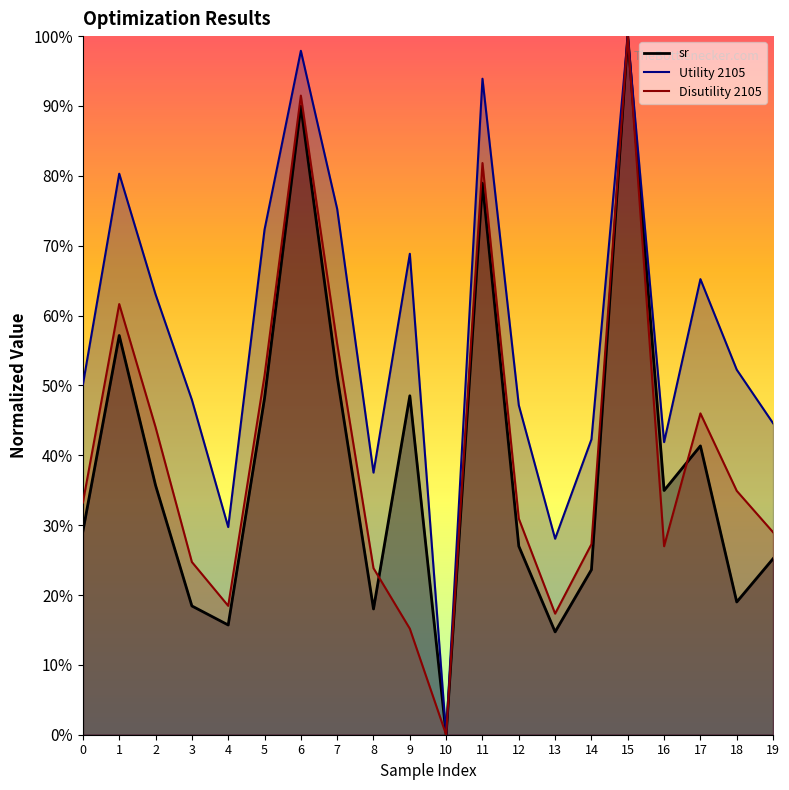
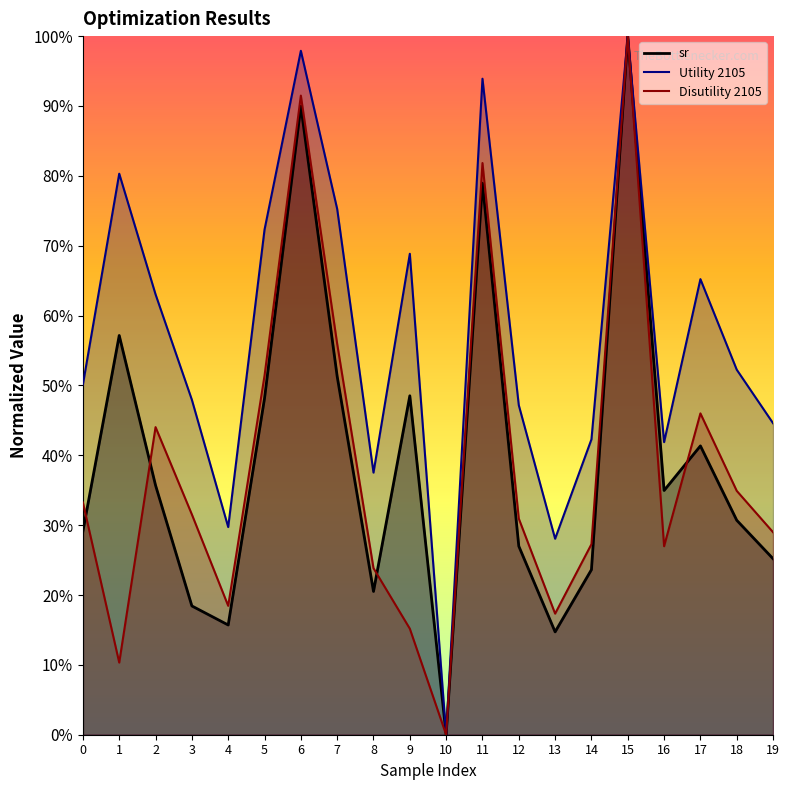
  {
    "sr": {
      "0": "29%",
      "1": "57%",
      "2": "36%",
      "3": "18%",
      "4": "16%",
      "5": "48%",
      "6": "90%",
      "7": "51%",
-     "8": "18%",
+     "8": "21%",
      "9": "49%",
      "11": "79%",
      "12": "27%",
      "13": "15%",
      "14": "24%",
      "16": "35%",
      "17": "41%",
-     "18": "19%",
+     "18": "31%",
      "19": "25%"
    },
    "Utility 2105": {
      "0": "50%",
      "1": "80%",
      "2": "63%",
      "3": "48%",
      "4": "30%",
      "5": "72%",
      "6": "98%",
      "7": "75%",
      "8": "38%",
      "9": "69%",
      "11": "94%",
      "12": "47%",
      "13": "28%",
      "14": "42%",
      "16": "42%",
      "17": "65%",
      "18": "52%",
      "19": "45%"
    },
    "Disutility 2105": {
      "0": "33%",
-     "1": "62%",
+     "1": "10%",
      "2": "44%",
-     "3": "25%",
+     "3": "32%",
      "4": "18%",
      "5": "51%",
      "6": "91%",
      "7": "56%",
      "8": "24%",
      "9": "15%",
      "11": "82%",
      "12": "31%",
      "13": "17%",
      "14": "27%",
      "16": "27%",
      "17": "46%",
      "18": "35%",
      "19": "29%"
    }
  }
